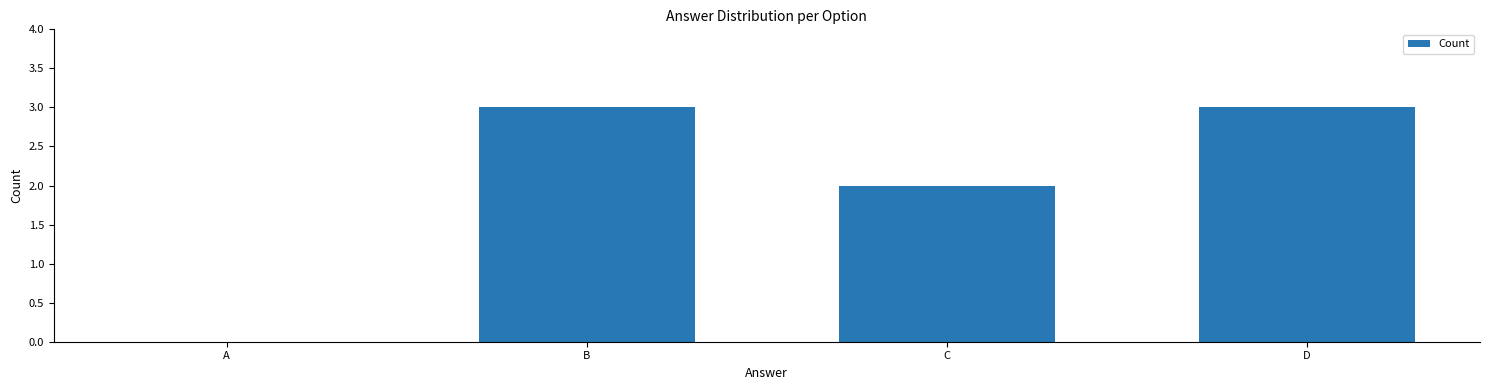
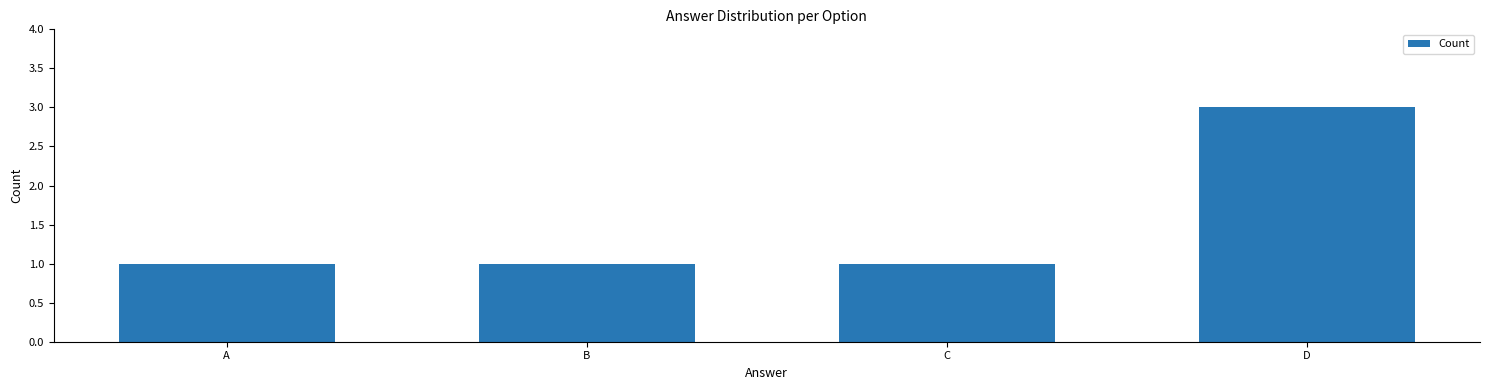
  {
-   "A": 0,
-   "B": 3,
-   "C": 2,
+   "A": 1,
+   "B": 1,
+   "C": 1,
    "D": 3
  }
